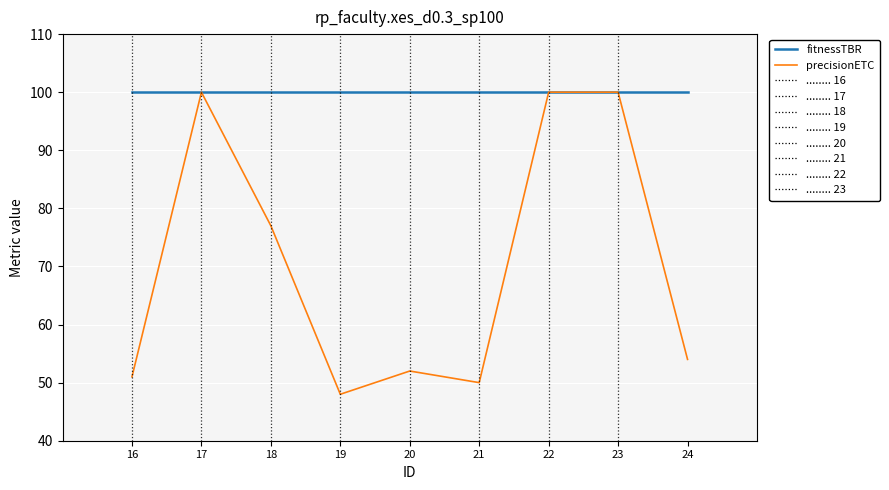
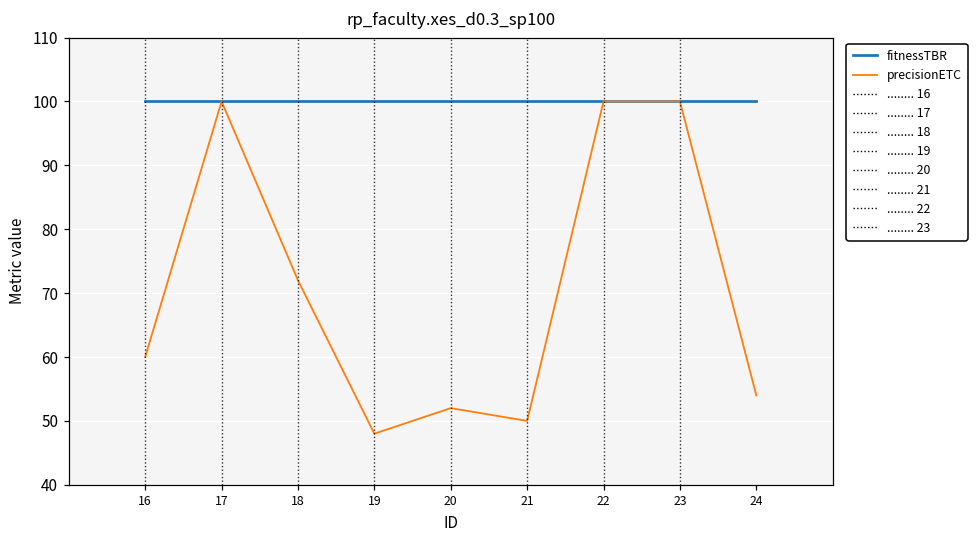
  {
    "fitnessTBR": {
      "16": 100,
      "18": 100,
      "19": 100,
      "20": 100,
      "21": 100,
      "24": 100
    },
    "precisionETC": {
-     "16": 51,
-     "18": 77,
+     "16": 60,
+     "18": 72,
      "19": 48,
      "20": 52,
      "21": 50,
      "24": 54
    }
  }
